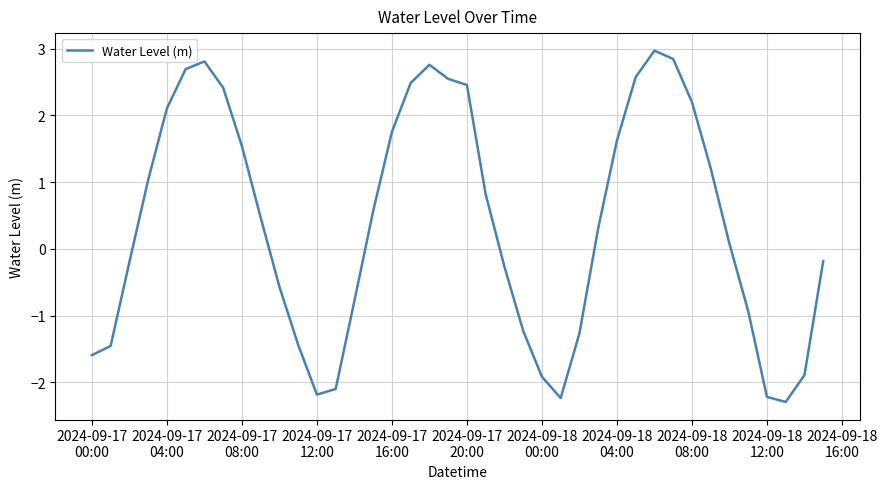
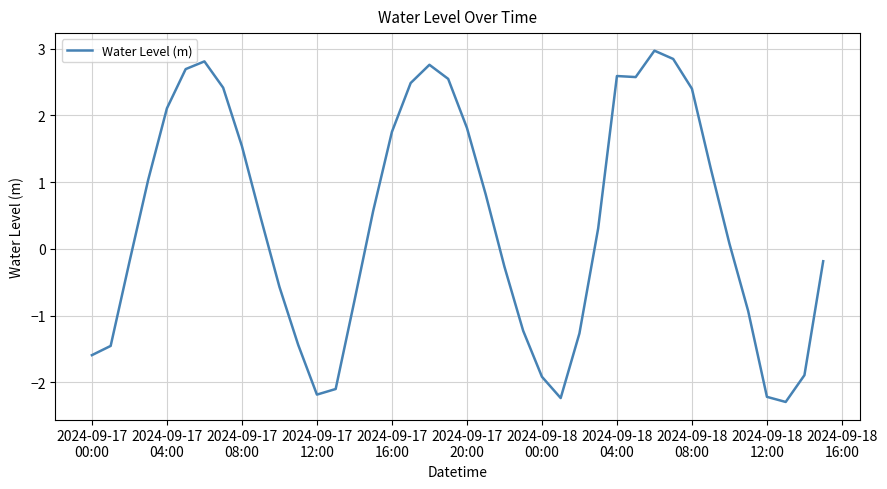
  {
    "2024-09-17 00:00": -1.6,
    "2024-09-17 04:00": 2.1,
    "2024-09-17 08:00": 1.5,
    "2024-09-17 12:00": -2.2,
    "2024-09-17 16:00": 1.8,
-   "2024-09-17 20:00": 2.5,
+   "2024-09-17 20:00": 1.8,
    "2024-09-18 00:00": -1.9,
-   "2024-09-18 04:00": 1.6,
-   "2024-09-18 08:00": 2.2,
+   "2024-09-18 04:00": 2.6,
+   "2024-09-18 08:00": 2.4,
    "2024-09-18 12:00": -2.2
  }
